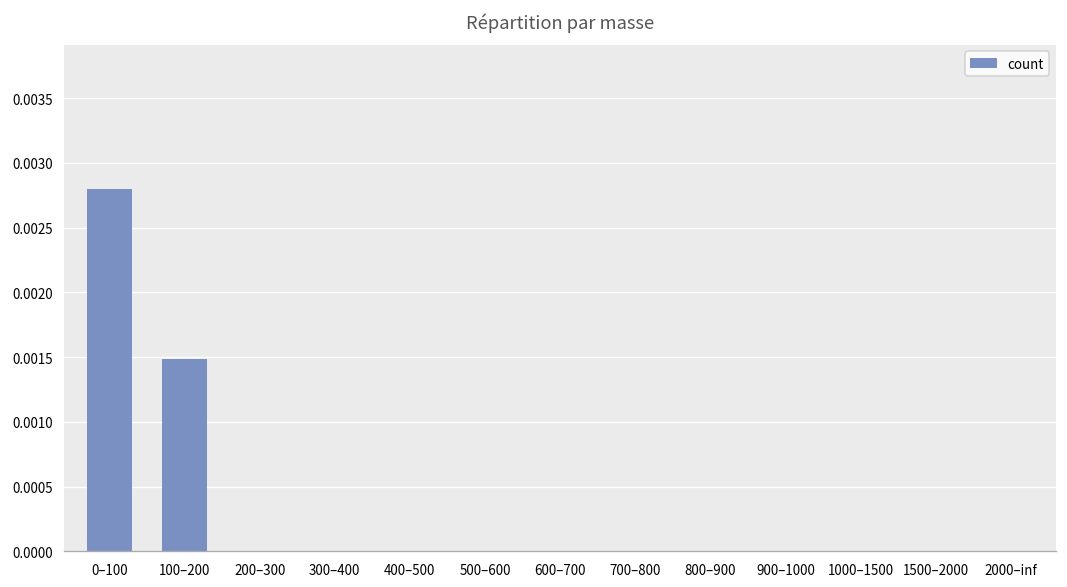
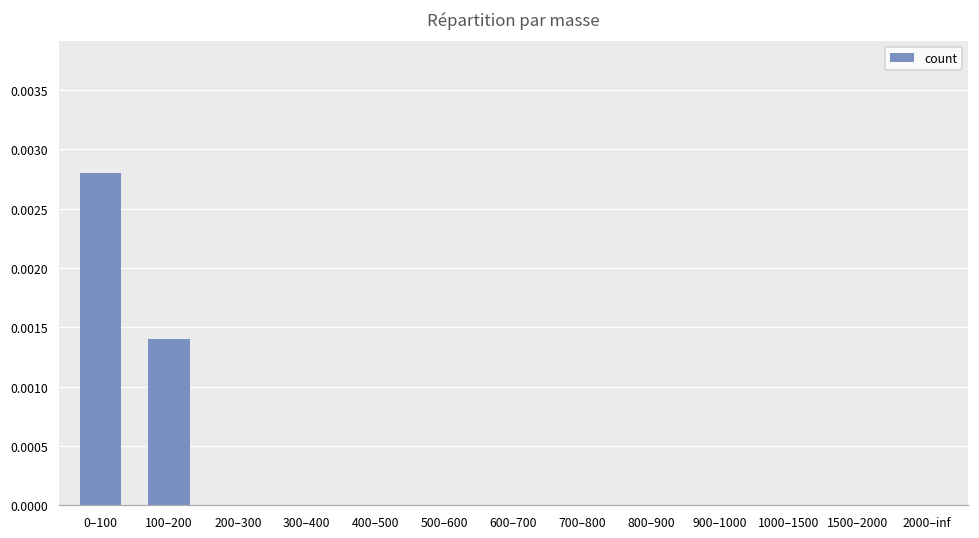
  {
    "0–100": 0.00280,
-   "100–200": 0.00148,
+   "100–200": 0.00140,
    "200–300": 0.00000,
    "300–400": 0.00000,
    "400–500": 0.00000,
    "500–600": 0.00000,
    "600–700": 0.00000,
    "700–800": 0.00000,
    "800–900": 0.00000,
    "900–1000": 0.00000,
    "1000–1500": 0.00000,
    "1500–2000": 0.00000,
    "2000–inf": 0.00000
  }
